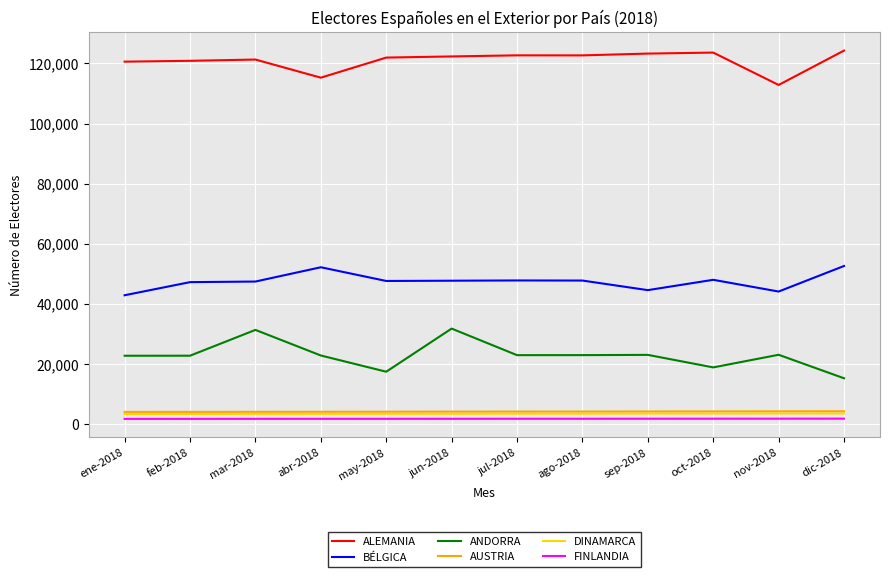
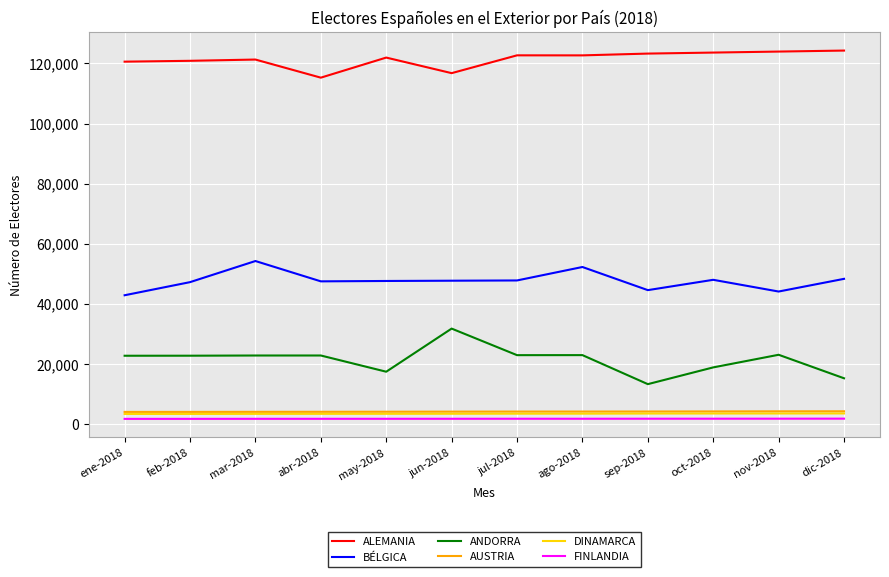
  {
    "ALEMANIA": {
      "ene-2018": "121,000",
      "feb-2018": "121,000",
      "mar-2018": "121,000",
      "abr-2018": "115,000",
      "may-2018": "122,000",
-     "jun-2018": "122,000",
+     "jun-2018": "117,000",
      "jul-2018": "123,000",
      "ago-2018": "123,000",
      "sep-2018": "123,000",
      "oct-2018": "124,000",
-     "nov-2018": "113,000",
+     "nov-2018": "124,000",
      "dic-2018": "124,000"
    },
    "BÉLGICA": {
      "ene-2018": "43,000",
      "feb-2018": "47,000",
-     "mar-2018": "47,000",
-     "abr-2018": "52,000",
+     "mar-2018": "54,000",
+     "abr-2018": "47,000",
      "may-2018": "48,000",
      "jun-2018": "48,000",
      "jul-2018": "48,000",
-     "ago-2018": "48,000",
+     "ago-2018": "52,000",
      "sep-2018": "45,000",
      "oct-2018": "48,000",
      "nov-2018": "44,000",
-     "dic-2018": "53,000"
+     "dic-2018": "48,000"
    },
    "ANDORRA": {
      "ene-2018": "23,000",
      "feb-2018": "23,000",
-     "mar-2018": "31,000",
+     "mar-2018": "23,000",
      "abr-2018": "23,000",
      "may-2018": "17,000",
      "jun-2018": "32,000",
      "jul-2018": "23,000",
      "ago-2018": "23,000",
-     "sep-2018": "23,000",
+     "sep-2018": "13,000",
      "oct-2018": "19,000",
      "nov-2018": "23,000",
      "dic-2018": "15,000"
    },
    "FINLANDIA": {
      "ene-2018": "2,000",
      "feb-2018": "2,000",
      "mar-2018": "2,000",
      "abr-2018": "2,000",
      "may-2018": "2,000",
      "jun-2018": "2,000",
      "jul-2018": "2,000",
      "ago-2018": "2,000",
      "sep-2018": "2,000",
      "oct-2018": "2,000",
      "nov-2018": "2,000",
      "dic-2018": "2,000"
    }
  }
